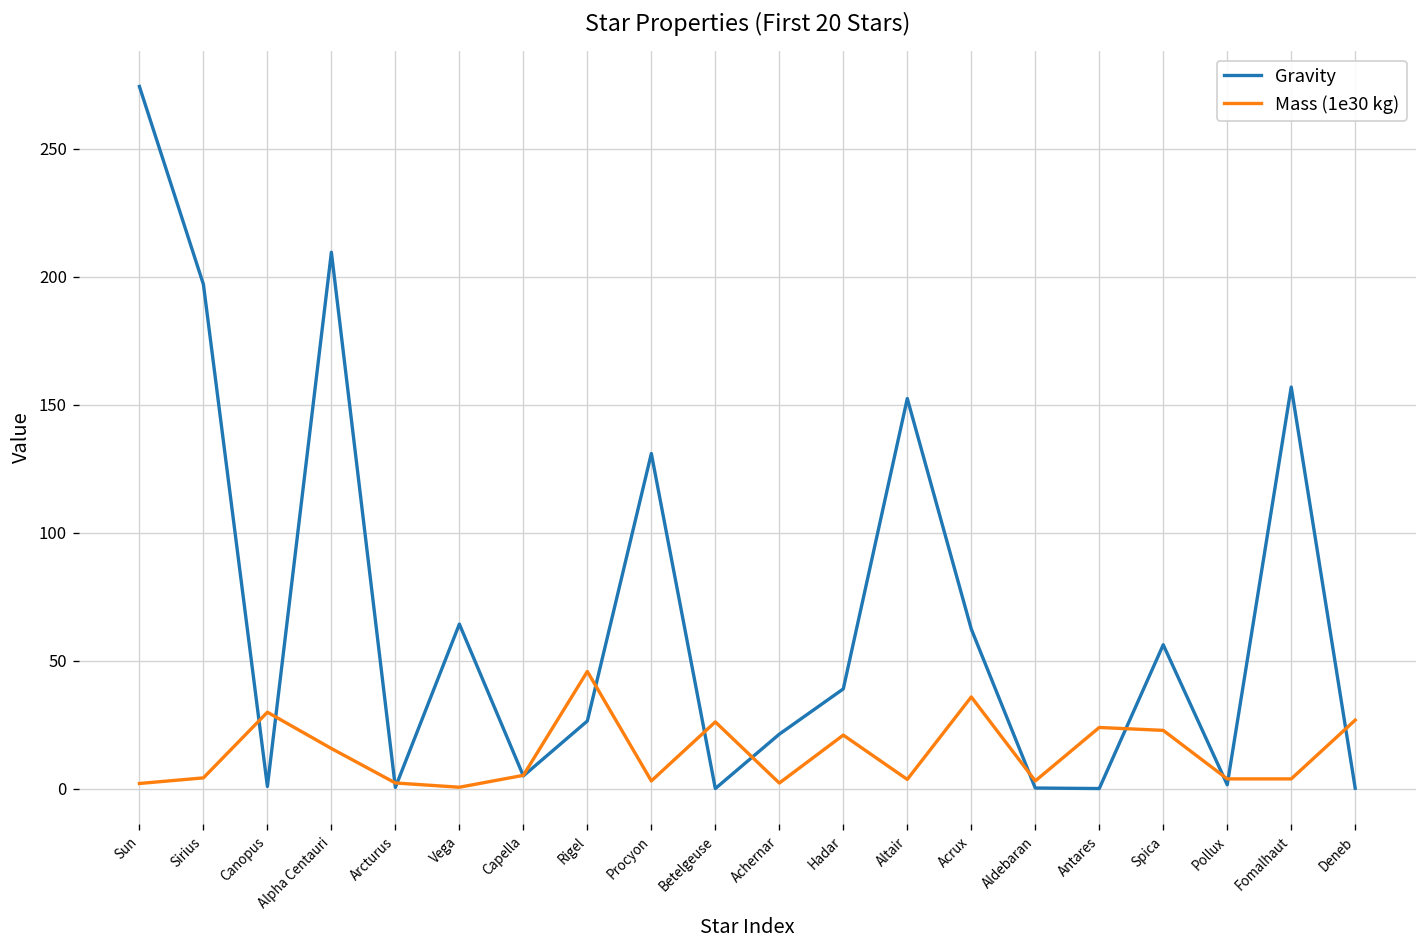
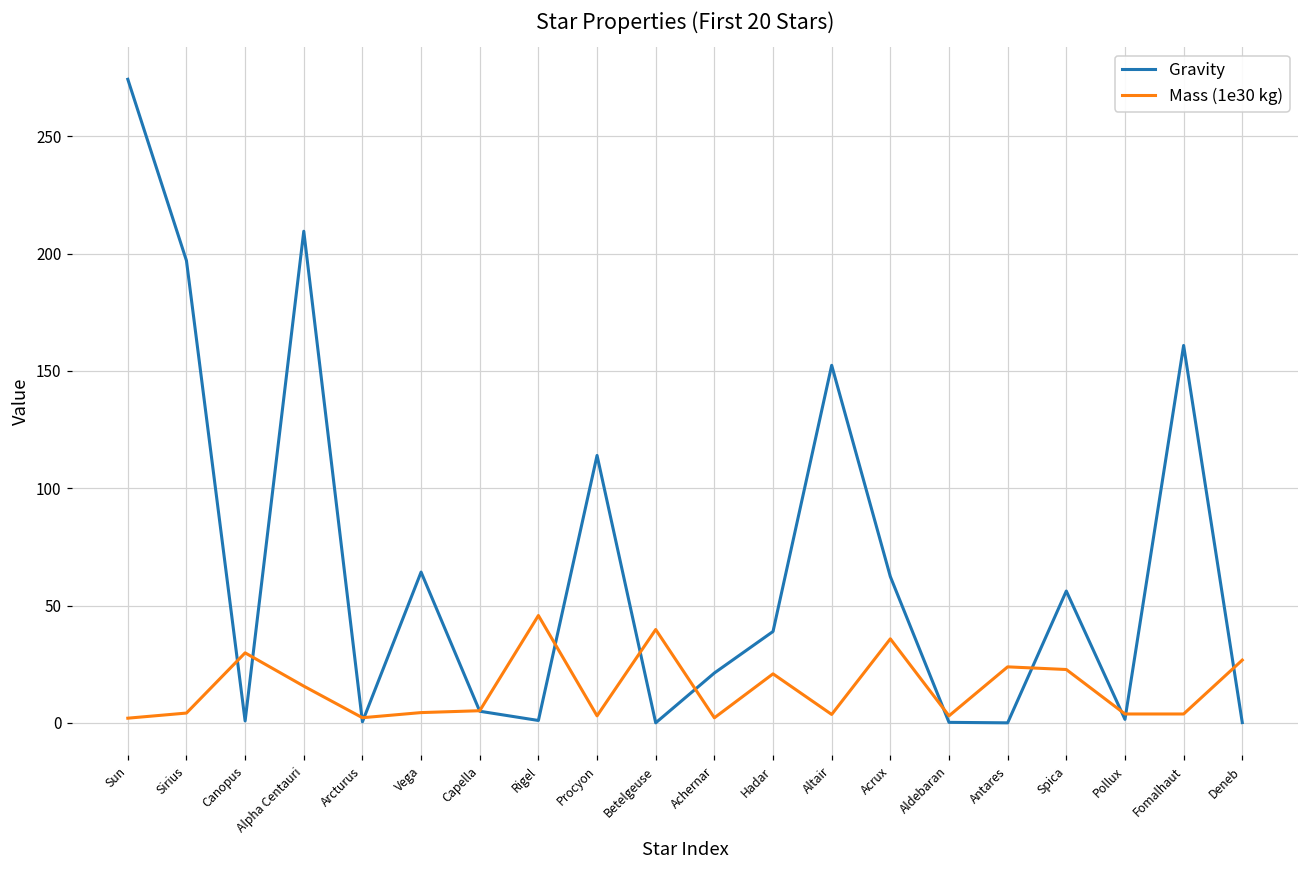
  {
    "Gravity": {
      "Sun": 274,
      "Sirius": 197,
      "Canopus": 1,
      "Alpha Centauri": 210,
      "Arcturus": 0,
      "Vega": 64,
-     "Rigel": 26,
-     "Procyon": 131,
+     "Rigel": 1,
+     "Procyon": 114,
      "Betelgeuse": 0,
      "Achernar": 21,
      "Hadar": 39,
      "Altair": 152,
      "Acrux": 62,
      "Aldebaran": 0,
      "Antares": 0,
      "Spica": 56,
      "Pollux": 1,
-     "Fomalhaut": 157,
+     "Fomalhaut": 161,
      "Deneb": 0
    },
    "Mass (1e30 kg)": {
      "Sun": 2,
      "Sirius": 4,
      "Canopus": 30,
      "Alpha Centauri": 16,
      "Arcturus": 2,
-     "Vega": 1,
+     "Vega": 4,
      "Rigel": 46,
      "Procyon": 3,
-     "Betelgeuse": 26,
+     "Betelgeuse": 40,
      "Achernar": 2,
      "Hadar": 21,
      "Altair": 4,
      "Acrux": 36,
      "Aldebaran": 3,
      "Antares": 24,
      "Spica": 23,
      "Pollux": 4,
      "Fomalhaut": 4,
      "Deneb": 27
    }
  }
